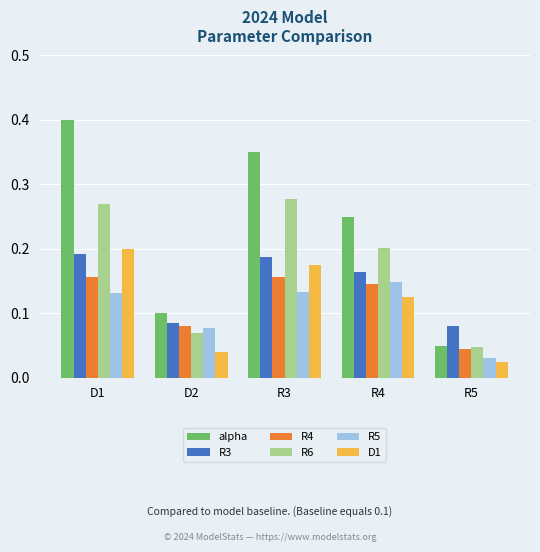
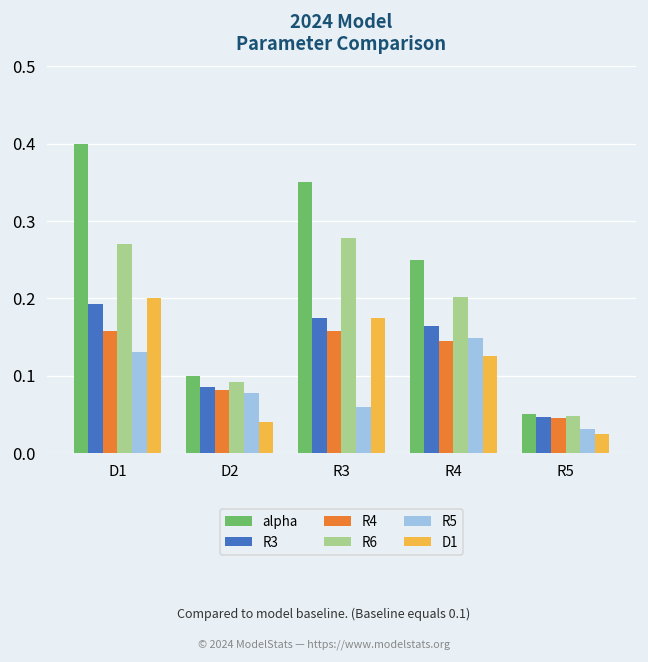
  {
    "alpha": {
      "D1": 0.40,
      "D2": 0.10,
      "R3": 0.35,
      "R4": 0.25,
      "R5": 0.05
    },
    "R3": {
      "D1": 0.19,
      "D2": 0.09,
-     "R3": 0.19,
+     "R3": 0.17,
      "R4": 0.16,
-     "R5": 0.08
+     "R5": 0.05
    },
    "R4": {
      "D1": 0.16,
      "D2": 0.08,
      "R3": 0.16,
      "R4": 0.15,
      "R5": 0.05
    },
    "R6": {
      "D1": 0.27,
-     "D2": 0.07,
+     "D2": 0.09,
      "R3": 0.28,
      "R4": 0.20,
      "R5": 0.05
    },
    "R5": {
      "D1": 0.13,
      "D2": 0.08,
-     "R3": 0.13,
+     "R3": 0.06,
      "R4": 0.15,
      "R5": 0.03
    },
    "D1": {
      "D1": 0.20,
      "D2": 0.04,
      "R3": 0.18,
      "R4": 0.13,
      "R5": 0.03
    }
  }
